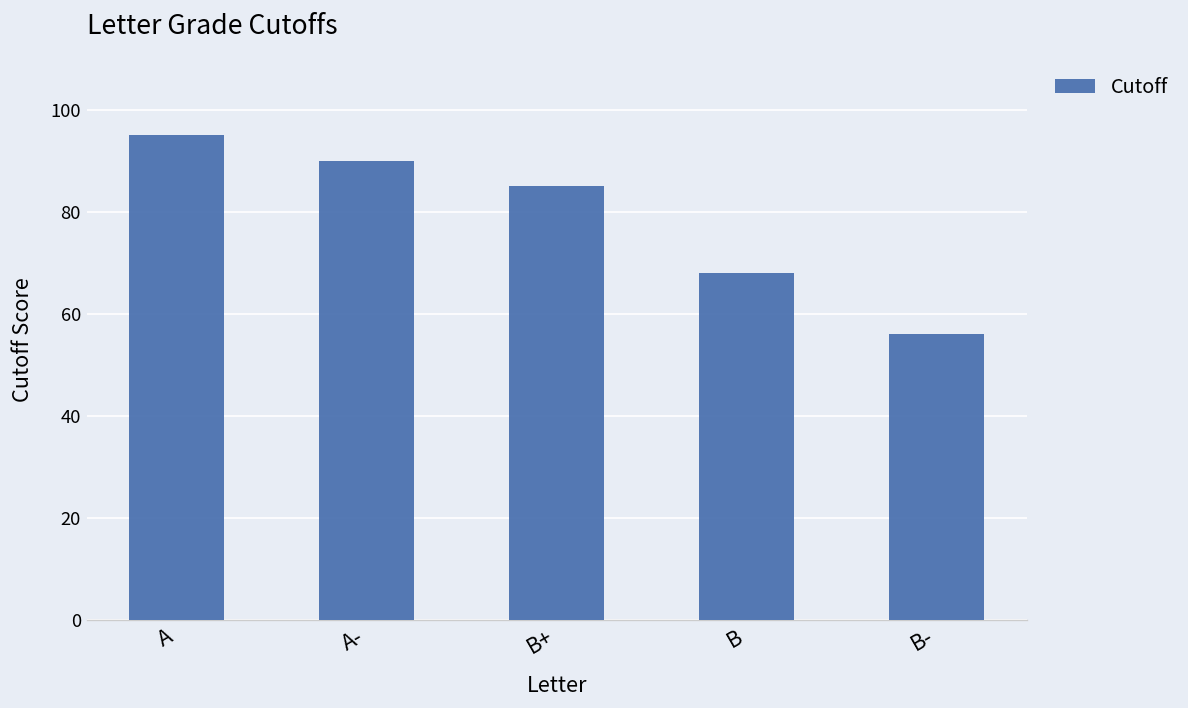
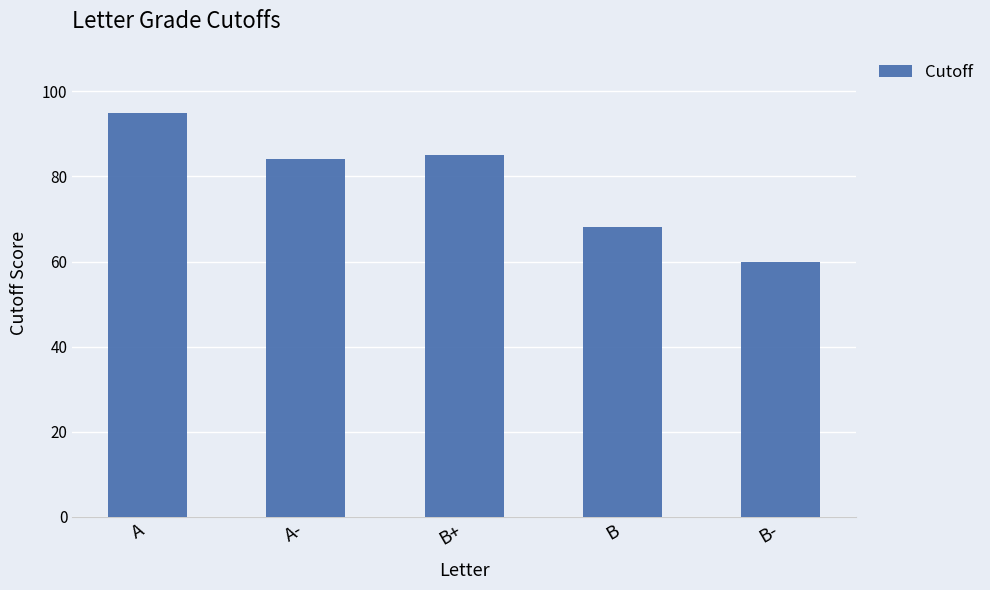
  {
    "A": 95,
-   "A-": 90,
+   "A-": 84,
    "B+": 85,
    "B": 68,
-   "B-": 56
+   "B-": 60
  }
